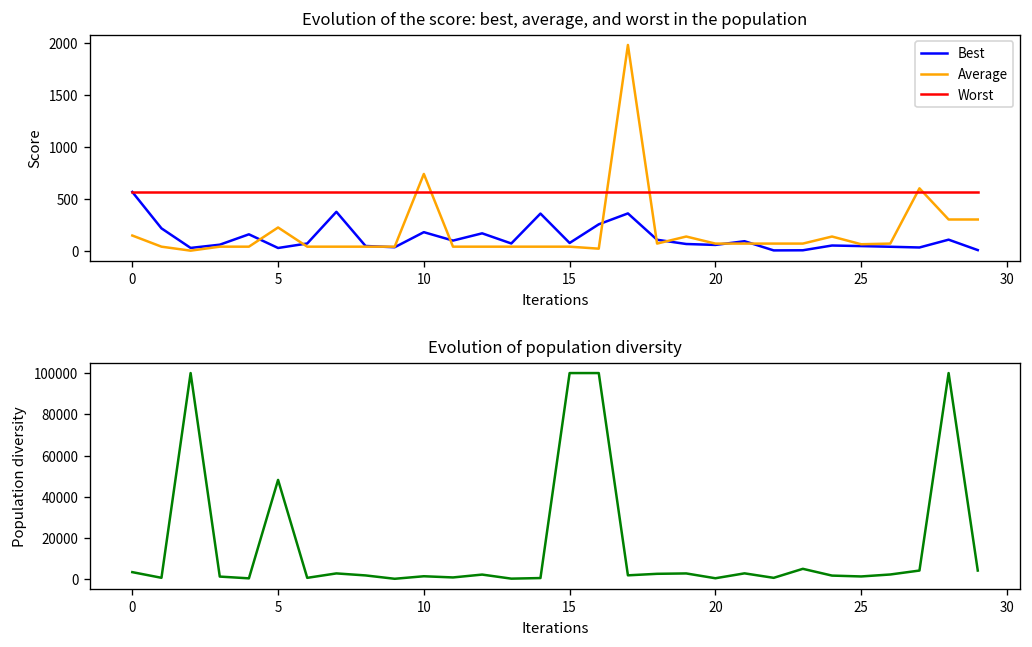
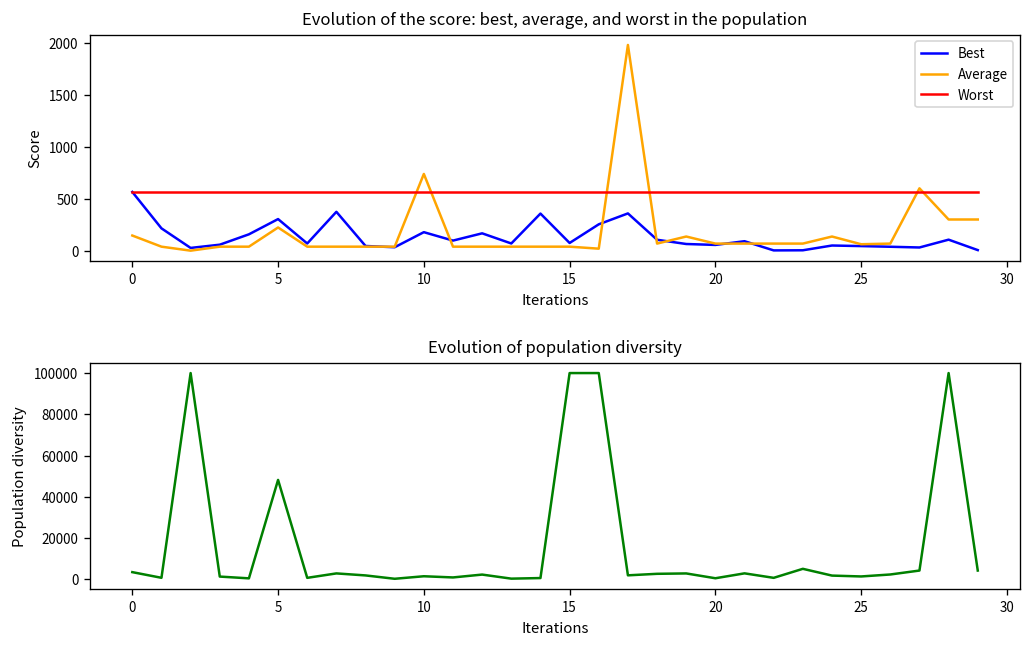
  {
    "Evolution of the score: best, average, and worst in the population": {
      "Best": {
-       "5": 0,
+       "5": 300,
        "10": 200,
        "15": 100
      },
      "Average": {
        "0": 100,
        "5": 200,
        "10": 700,
        "15": 0
      },
      "Worst": {
        "5": 600,
        "10": 600,
        "15": 600,
        "20": 600,
        "25": 600
      }
    },
    "Evolution of population diversity": {
      "0": 4000,
      "5": 48000,
      "10": 2000,
      "15": 100000,
      "20": 1000,
      "25": 1000
    }
  }
